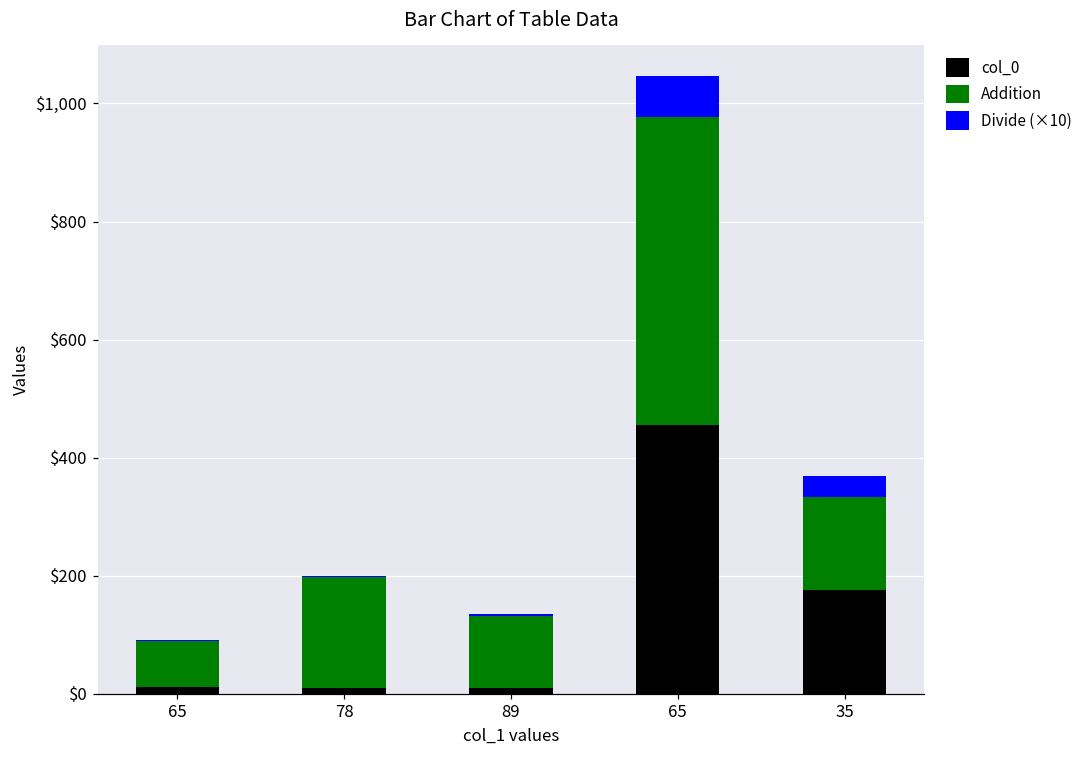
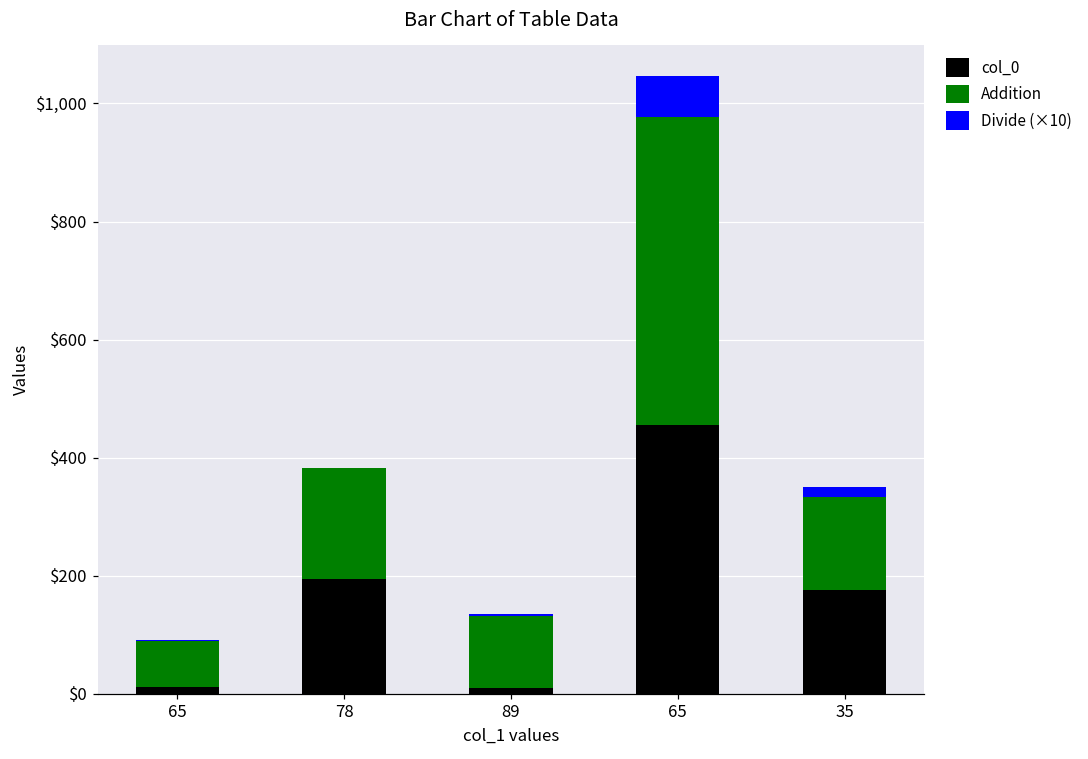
  {
    "col_0": {
-     "78": "$10",
+     "78": "$190",
      "89": "$10",
      "35": "$180"
    },
    "Addition": {
      "78": "$190",
      "89": "$120",
      "35": "$160"
    },
    "Divide (×10)": {
-     "35": "$40"
+     "35": "$20"
    }
  }
